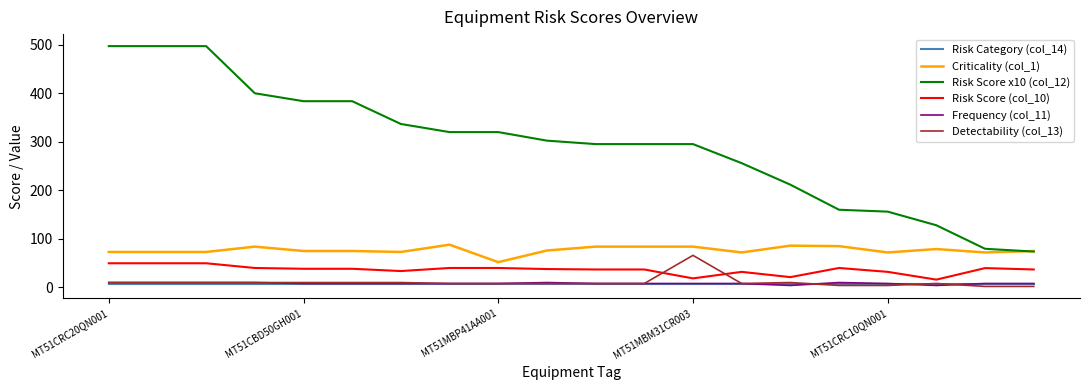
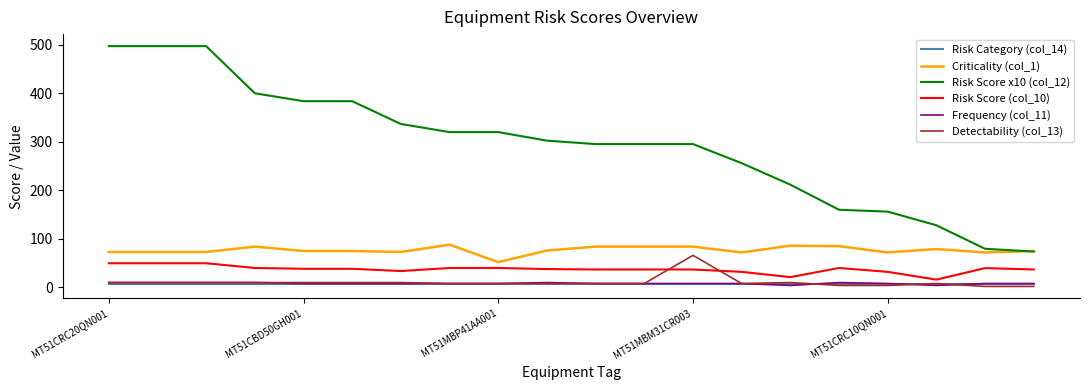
  {
    "Criticality (col_1)": {
      "MT51CRC20QN001": 70,
      "MT51CBD50GH001": 80,
      "MT51MBP41AA001": 50,
      "MT51MBM31CR003": 80,
      "MT51CRC10QN001": 70
    },
    "Risk Score x10 (col_12)": {
      "MT51CRC20QN001": 500,
      "MT51CBD50GH001": 380,
      "MT51MBP41AA001": 320,
      "MT51MBM31CR003": 300,
      "MT51CRC10QN001": 160
    },
    "Risk Score (col_10)": {
      "MT51CRC20QN001": 50,
      "MT51CBD50GH001": 40,
      "MT51MBP41AA001": 40,
-     "MT51MBM31CR003": 20,
+     "MT51MBM31CR003": 40,
      "MT51CRC10QN001": 30
    },
    "Detectability (col_13)": {
      "MT51MBM31CR003": 70
    }
  }
